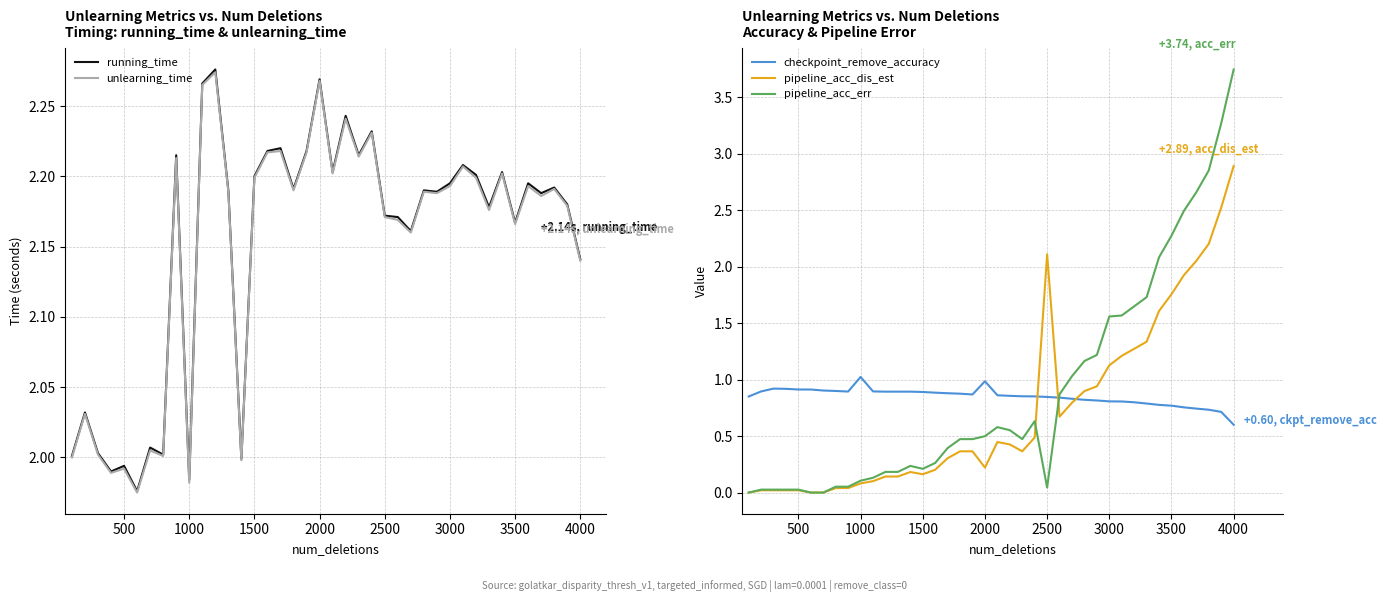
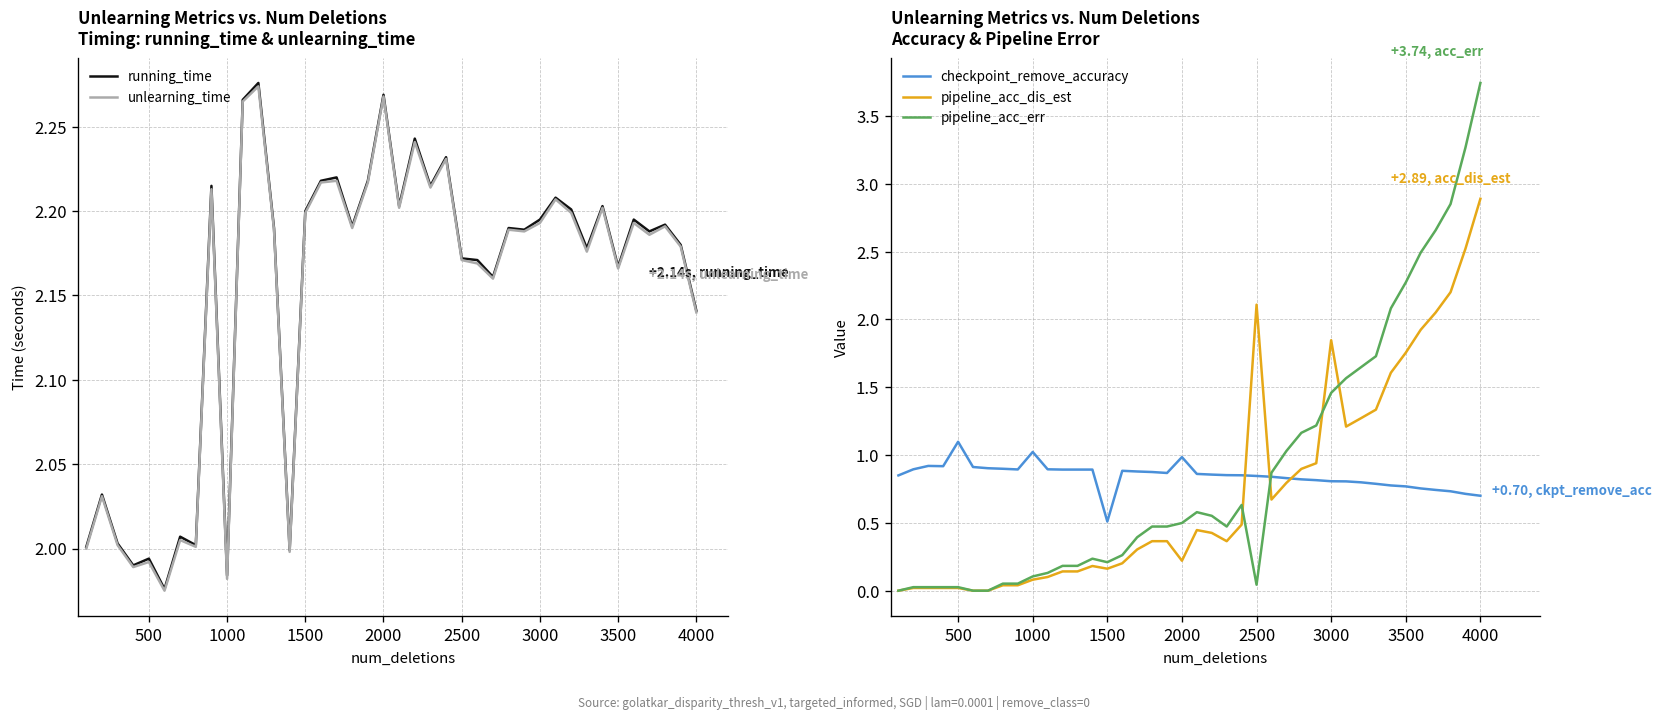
  {
    "Unlearning Metrics vs. Num Deletions Timing: running_time & unlearning_time": {
      "running_time": {
        "500": "1.994",
        "1000": "1.984",
        "3000": "2.195"
      },
      "unlearning_time": {
        "500": "1.992",
        "1000": "1.982",
        "3000": "2.193"
      }
    },
    "Unlearning Metrics vs. Num Deletions Accuracy & Pipeline Error": {
      "checkpoint_remove_accuracy": {
-       "500": "0.91",
-       "1500": "0.89",
-       "4000": "+0.60,"
+       "500": "1.10",
+       "1500": "0.51",
+       "4000": "+0.70,"
      },
      "pipeline_acc_dis_est": {
        "1000": "0.08",
        "1500": "0.16",
        "2000": "0.22",
        "2500": "2.11",
-       "3000": "1.13",
+       "3000": "1.85",
        "3500": "1.76"
      },
      "pipeline_acc_err": {
        "1000": "0.11",
        "1500": "0.21",
        "2000": "0.50",
        "2500": "0.04",
-       "3000": "1.56",
+       "3000": "1.46",
        "3500": "2.27"
      }
    }
  }
